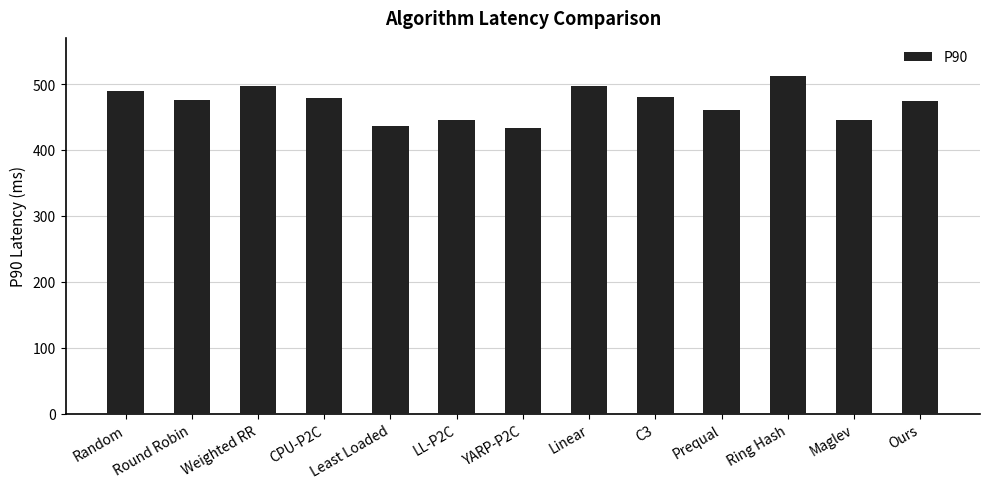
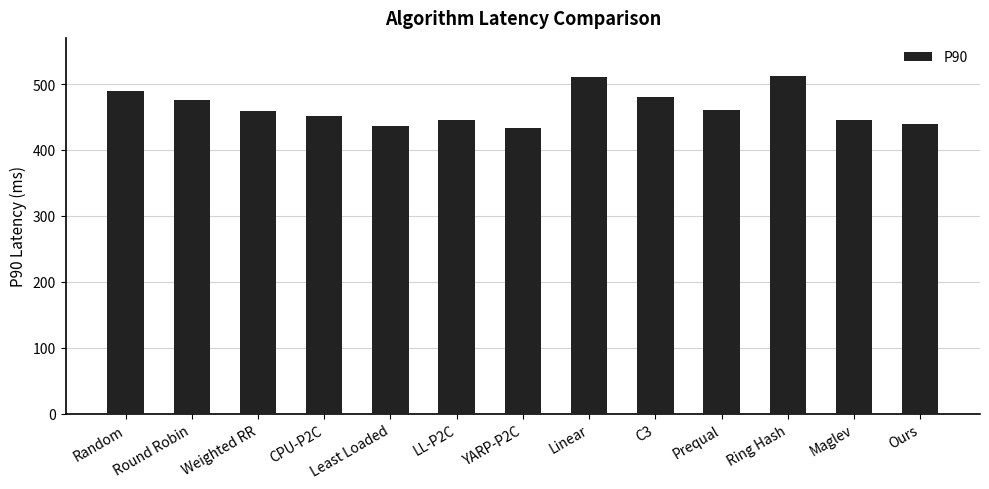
  {
    "Random": 490,
    "Round Robin": 480,
-   "Weighted RR": 500,
-   "CPU-P2C": 480,
+   "Weighted RR": 460,
+   "CPU-P2C": 450,
    "Least Loaded": 440,
    "LL-P2C": 450,
    "YARP-P2C": 430,
-   "Linear": 500,
+   "Linear": 510,
    "C3": 480,
    "Prequal": 460,
    "Ring Hash": 510,
    "Maglev": 450,
-   "Ours": 470
+   "Ours": 440
  }
